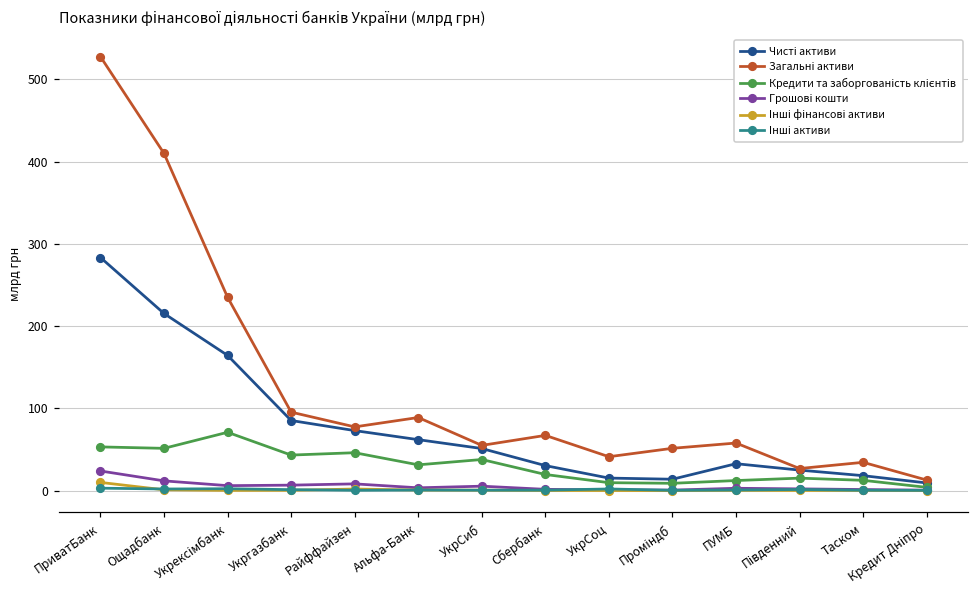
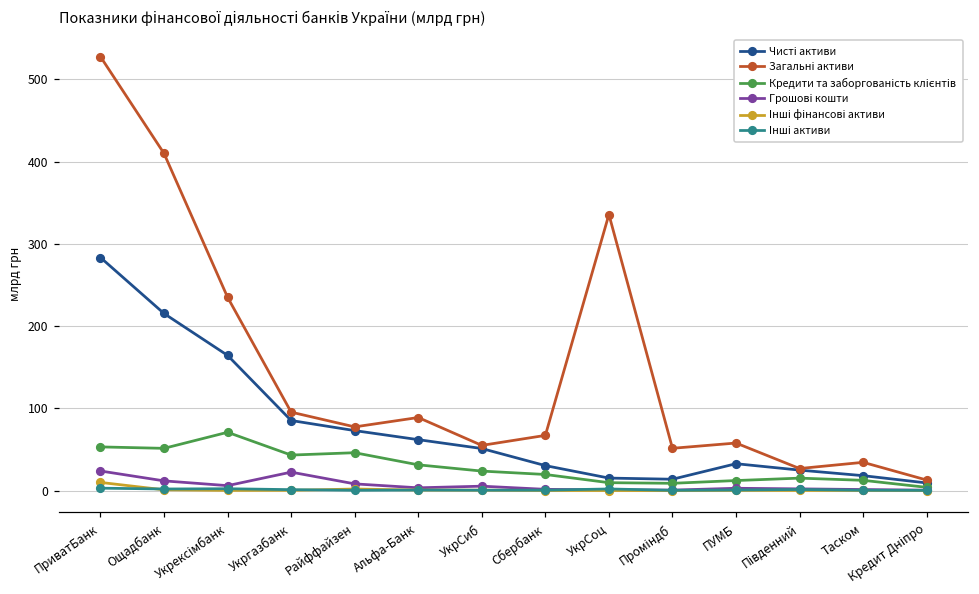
  {
    "Чисті активи": {
      "ПриватБанк": 280,
      "Ощадбанк": 220,
      "Укрексімбанк": 160,
      "Укргазбанк": 90,
      "Райффайзен": 70,
      "Альфа-Банк": 60,
      "УкрСиб": 50,
      "Сбербанк": 30,
      "УкрСоц": 20,
      "Проміндб": 10,
      "ПУМБ": 30,
      "Таском": 20,
      "Кредит Дніпро": 10
    },
    "Загальні активи": {
      "ПриватБанк": 530,
      "Ощадбанк": 410,
      "Укрексімбанк": 230,
      "Укргазбанк": 100,
      "Райффайзен": 80,
      "Альфа-Банк": 90,
      "УкрСиб": 50,
      "Сбербанк": 70,
-     "УкрСоц": 40,
+     "УкрСоц": 340,
      "Проміндб": 50,
      "ПУМБ": 60,
      "Таском": 30,
      "Кредит Дніпро": 10
    },
    "Кредити та заборгованість клієнтів": {
      "ПриватБанк": 50,
      "Ощадбанк": 50,
      "Укрексімбанк": 70,
      "Укргазбанк": 40,
      "Райффайзен": 50,
      "Альфа-Банк": 30,
-     "УкрСиб": 40,
+     "УкрСиб": 20,
      "Сбербанк": 20,
      "УкрСоц": 10,
      "Проміндб": 10,
      "ПУМБ": 10,
      "Південний": 20,
      "Таском": 10,
      "Кредит Дніпро": 0
    },
    "Грошові кошти": {
      "ПриватБанк": 20,
      "Ощадбанк": 10,
      "Укрексімбанк": 10,
-     "Укргазбанк": 10,
+     "Укргазбанк": 20,
      "Райффайзен": 10,
      "УкрСиб": 10
    },
    "Інші фінансові активи": {
      "ПриватБанк": 10
    },
    "Інші активи": {
      "ПриватБанк": 0
    }
  }
